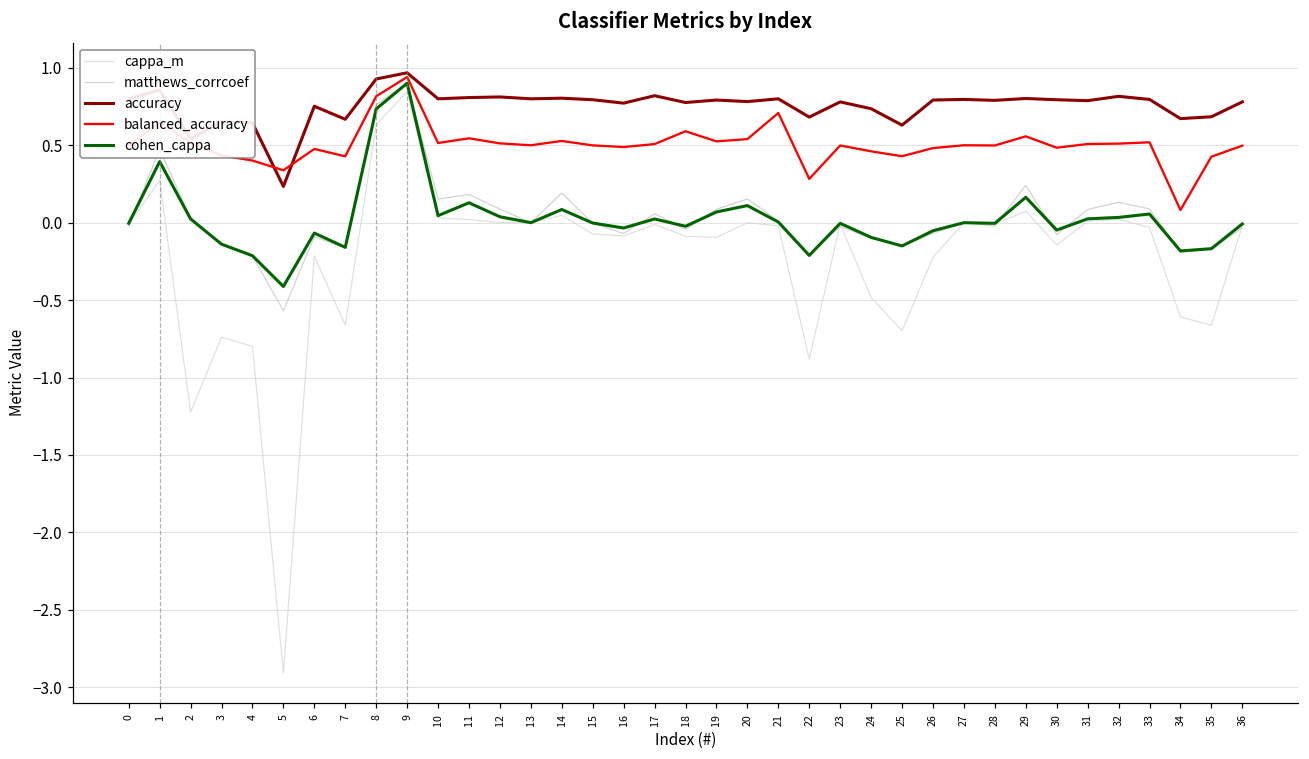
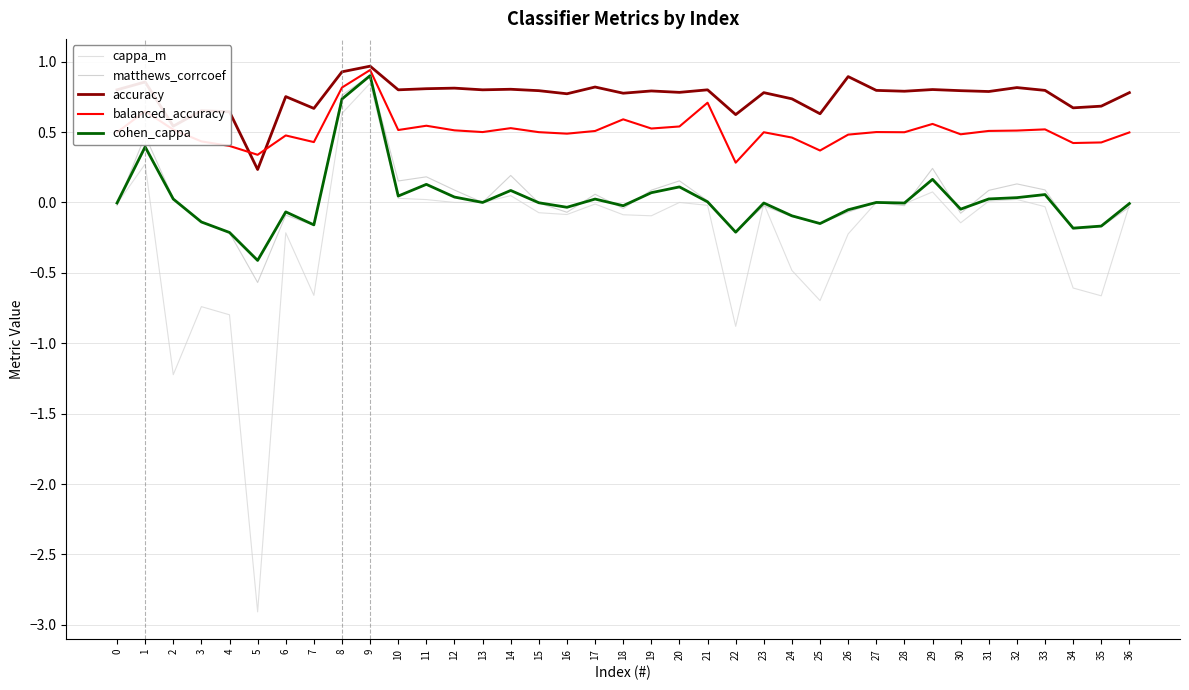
  {
    "accuracy": {
      "5": 0.23,
      "6": 0.75,
      "7": 0.67,
      "8": 0.93,
      "9": 0.97,
      "10": 0.80,
      "11": 0.81,
      "12": 0.81,
      "13": 0.80,
      "14": 0.80,
      "15": 0.79,
      "16": 0.77,
      "17": 0.82,
      "18": 0.78,
      "19": 0.79,
      "20": 0.78,
      "21": 0.80,
-     "22": 0.68,
+     "22": 0.62,
      "23": 0.78,
      "24": 0.74,
      "25": 0.63,
-     "26": 0.79,
+     "26": 0.89,
      "27": 0.80,
      "28": 0.79,
      "29": 0.80,
      "30": 0.79,
      "31": 0.79,
      "32": 0.82,
      "33": 0.80,
      "34": 0.67,
      "35": 0.68,
      "36": 0.78
    },
    "balanced_accuracy": {
      "4": 0.40,
      "5": 0.34,
      "6": 0.48,
      "7": 0.43,
      "8": 0.82,
      "9": 0.94,
      "10": 0.51,
      "11": 0.54,
      "12": 0.51,
      "13": 0.50,
      "14": 0.53,
      "15": 0.50,
      "16": 0.49,
      "17": 0.51,
      "18": 0.59,
      "19": 0.53,
      "20": 0.54,
      "21": 0.71,
      "22": 0.28,
      "23": 0.50,
      "24": 0.46,
-     "25": 0.43,
+     "25": 0.37,
      "26": 0.48,
      "27": 0.50,
      "28": 0.50,
      "29": 0.56,
      "30": 0.48,
      "31": 0.51,
      "32": 0.51,
      "33": 0.52,
-     "34": 0.08,
+     "34": 0.42,
      "35": 0.43,
      "36": 0.50
    },
    "cohen_cappa": {
      "1": 0.39,
      "5": -0.41,
      "6": -0.07,
      "8": 0.73,
      "11": 0.13,
      "12": 0.04,
      "14": 0.09,
      "16": -0.03,
      "17": 0.02,
      "18": -0.02,
      "20": 0.11,
      "29": 0.16,
      "30": -0.05,
      "33": 0.06
    }
  }
